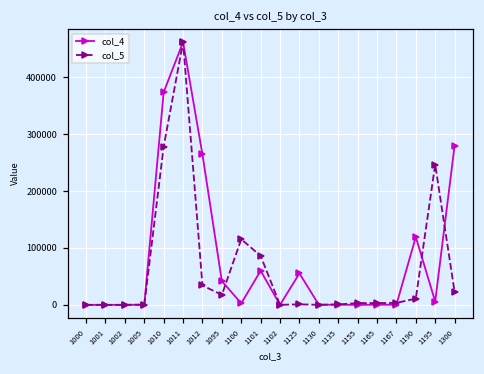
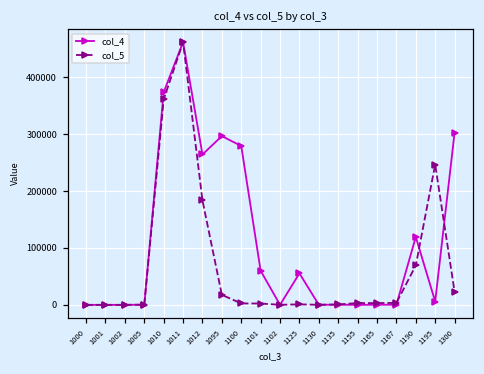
  {
    "col_4": {
      "1010": 370000,
      "1012": 260000,
-     "1095": 40000,
-     "1100": 0,
+     "1095": 300000,
+     "1100": 280000,
      "1101": 60000,
      "1125": 60000,
      "1190": 120000,
      "1195": 10000,
-     "1300": 280000
+     "1300": 300000
    },
    "col_5": {
-     "1010": 280000,
-     "1012": 30000,
+     "1010": 360000,
+     "1012": 180000,
      "1095": 20000,
-     "1100": 120000,
-     "1101": 90000,
+     "1100": 0,
+     "1101": 0,
      "1125": 0,
-     "1190": 10000,
+     "1190": 70000,
      "1195": 250000,
      "1300": 20000
    }
  }
